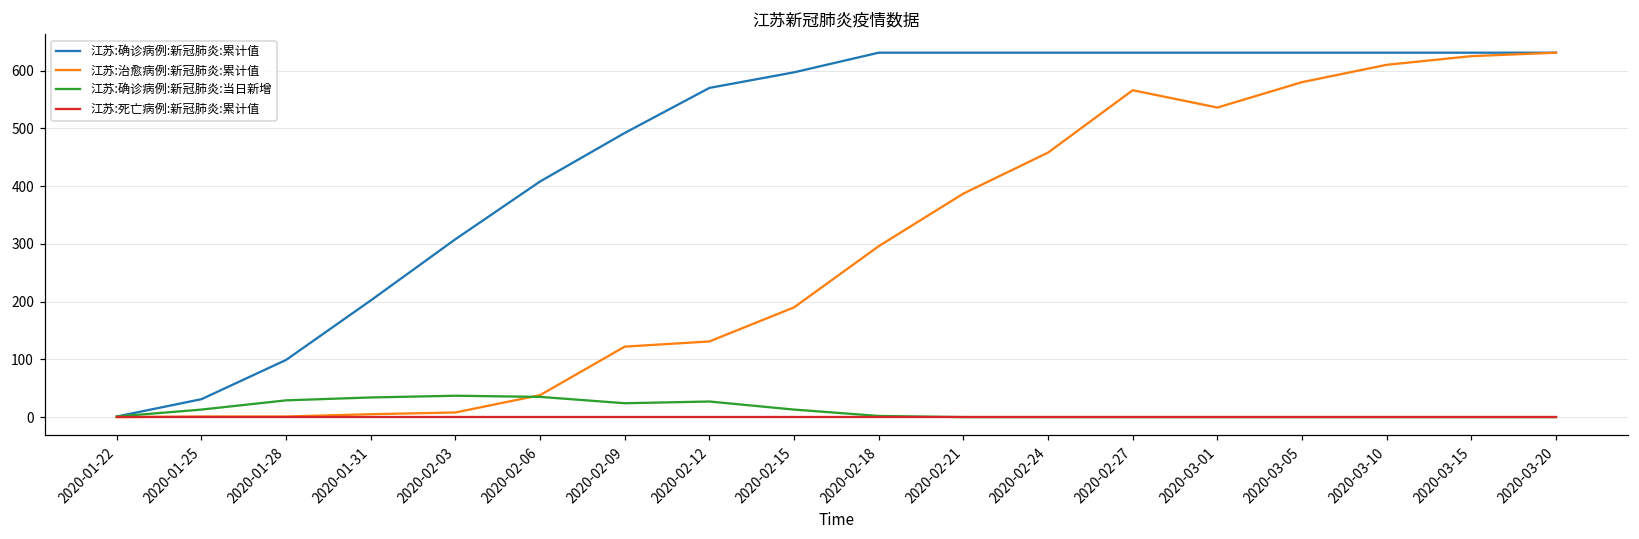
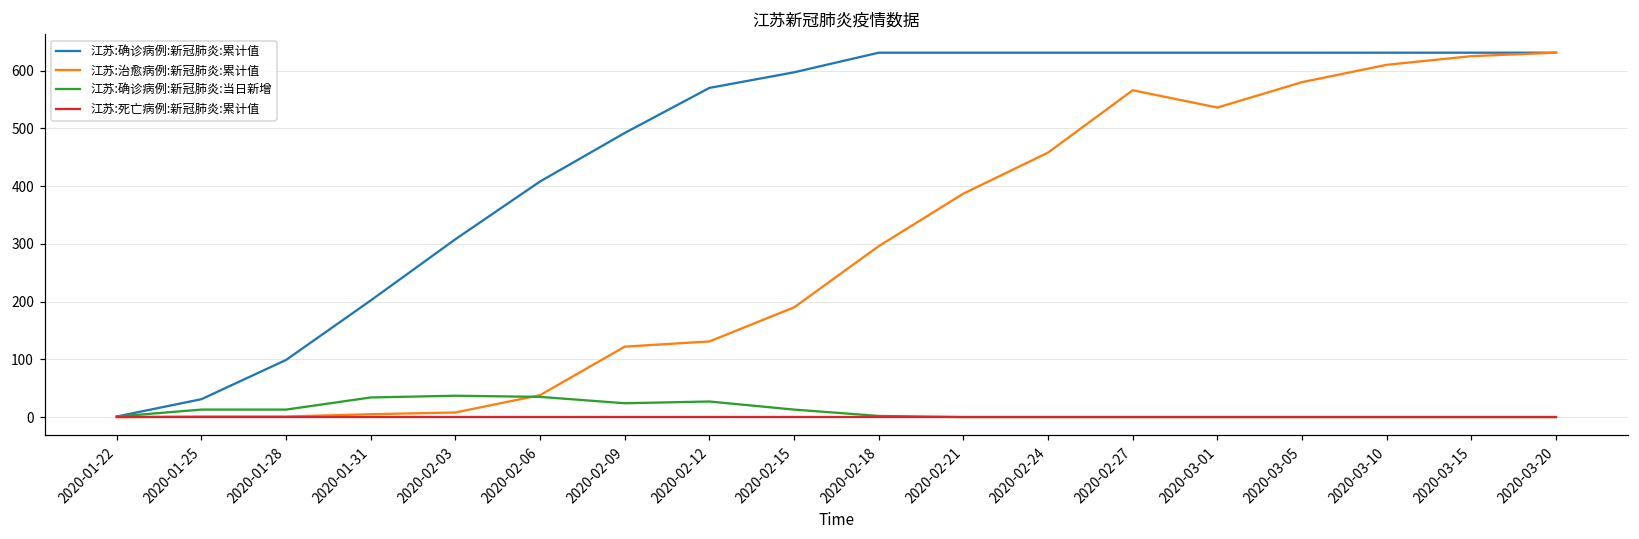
  {
    "江苏:确诊病例:新冠肺炎:累计值": {
      "2020-01-25": 30,
      "2020-01-28": 100,
      "2020-01-31": 200,
      "2020-02-03": 310,
      "2020-02-06": 410,
      "2020-02-09": 490,
      "2020-02-12": 570,
      "2020-02-15": 600,
      "2020-02-18": 630,
      "2020-02-21": 630,
      "2020-02-24": 630,
      "2020-02-27": 630,
      "2020-03-01": 630,
      "2020-03-05": 630,
      "2020-03-10": 630,
      "2020-03-15": 630
    },
    "江苏:治愈病例:新冠肺炎:累计值": {
      "2020-01-31": 10,
      "2020-02-03": 10,
      "2020-02-09": 120,
      "2020-02-12": 130,
      "2020-02-15": 190,
      "2020-02-18": 300,
      "2020-02-21": 390,
      "2020-02-24": 460,
      "2020-02-27": 570,
      "2020-03-01": 540,
      "2020-03-05": 580,
      "2020-03-10": 610,
      "2020-03-15": 630
    },
    "江苏:确诊病例:新冠肺炎:当日新增": {
      "2020-01-25": 10,
-     "2020-01-28": 30,
+     "2020-01-28": 10,
      "2020-01-31": 30,
      "2020-02-03": 40,
      "2020-02-09": 20,
      "2020-02-12": 30,
      "2020-02-15": 10
    },
    "江苏:死亡病例:新冠肺炎:累计值": {
      "2020-01-31": 0,
      "2020-02-03": 0,
      "2020-02-06": 0,
      "2020-02-09": 0,
      "2020-02-12": 0,
      "2020-02-15": 0
    }
  }
